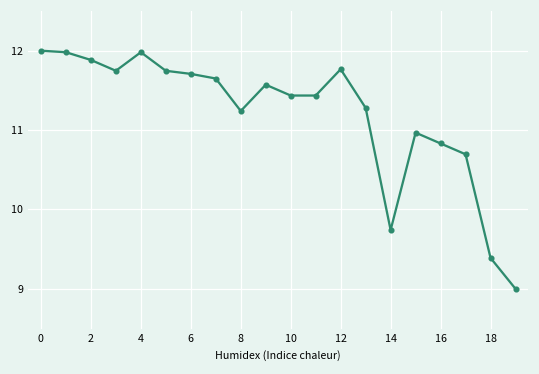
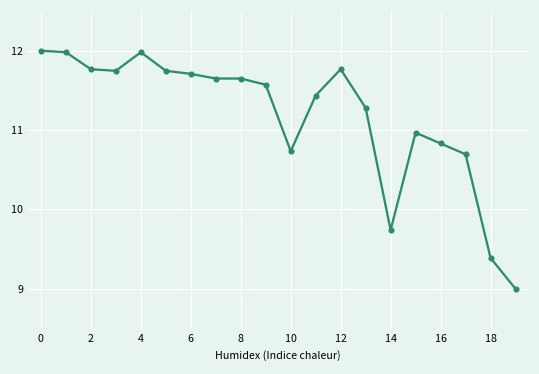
  {
    "0": 12.0,
-   "2": 11.9,
+   "2": 11.8,
    "4": 12.0,
    "6": 11.7,
-   "8": 11.2,
-   "10": 11.4,
+   "8": 11.6,
+   "10": 10.7,
    "12": 11.8,
    "14": 9.7,
    "16": 10.8,
    "18": 9.4
  }
